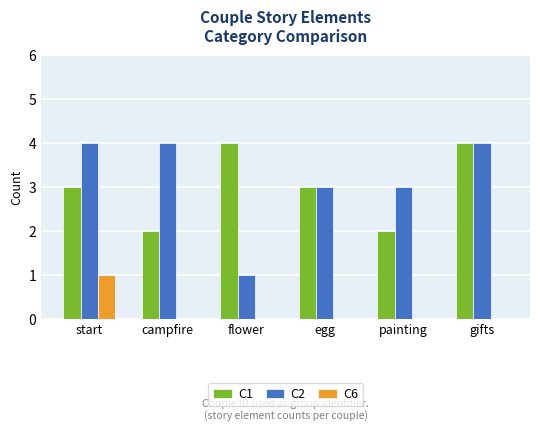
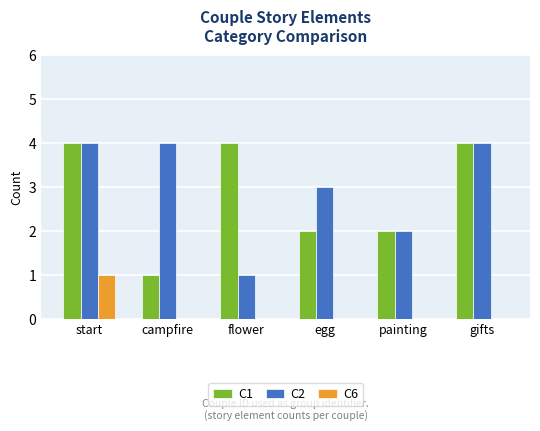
  {
    "C1": {
-     "start": 3,
-     "campfire": 2,
+     "start": 4,
+     "campfire": 1,
      "flower": 4,
-     "egg": 3,
+     "egg": 2,
      "painting": 2,
      "gifts": 4
    },
    "C2": {
      "start": 4,
      "campfire": 4,
      "flower": 1,
      "egg": 3,
-     "painting": 3,
+     "painting": 2,
      "gifts": 4
    },
    "C6": {
      "start": 1,
      "campfire": 0,
      "flower": 0,
      "egg": 0,
      "painting": 0,
      "gifts": 0
    }
  }
